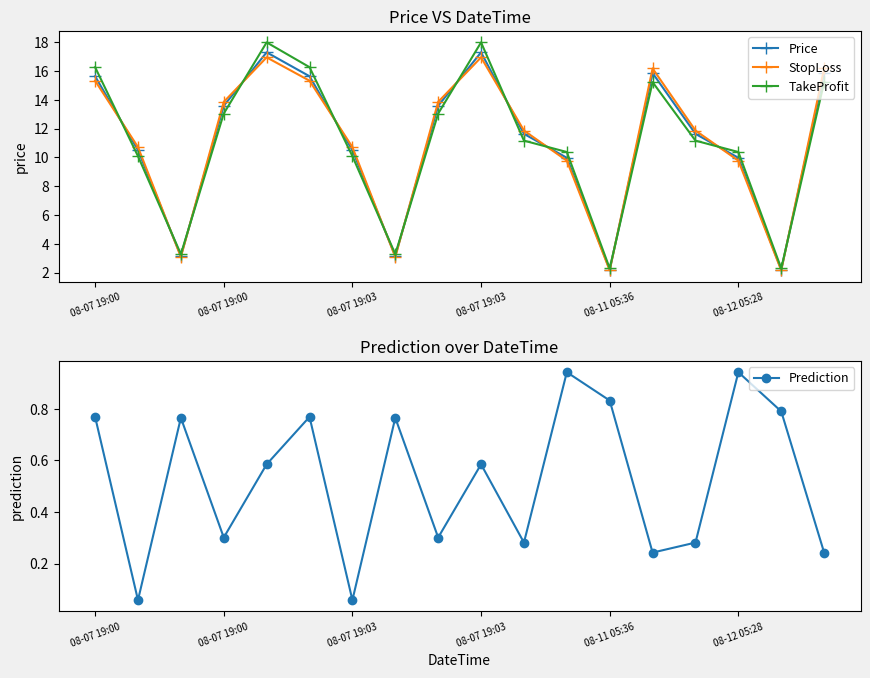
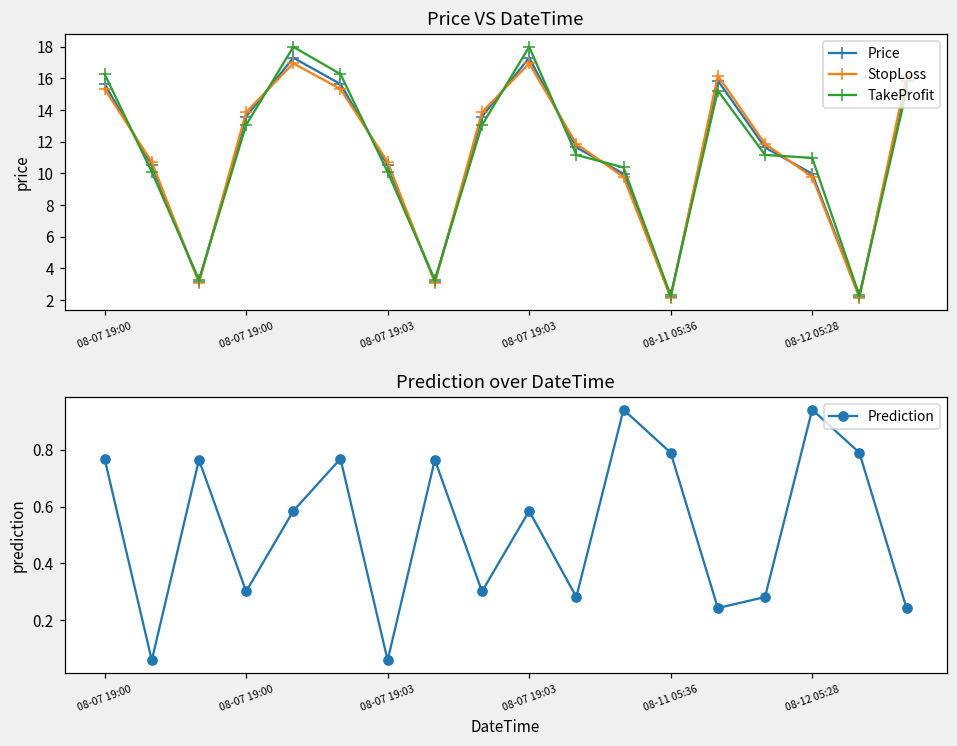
  {
    "Price VS DateTime": {
      "Price": {
        "08-12 05:28": 10.0
      },
      "StopLoss": {
        "08-12 05:28": 9.8
      },
      "TakeProfit": {
-       "08-12 05:28": 10.4
+       "08-12 05:28": 11.0
      }
    },
    "Prediction over DateTime": {
-     "08-11 05:36": 0.83,
+     "08-11 05:36": 0.79,
      "08-12 05:28": 0.94
    }
  }
